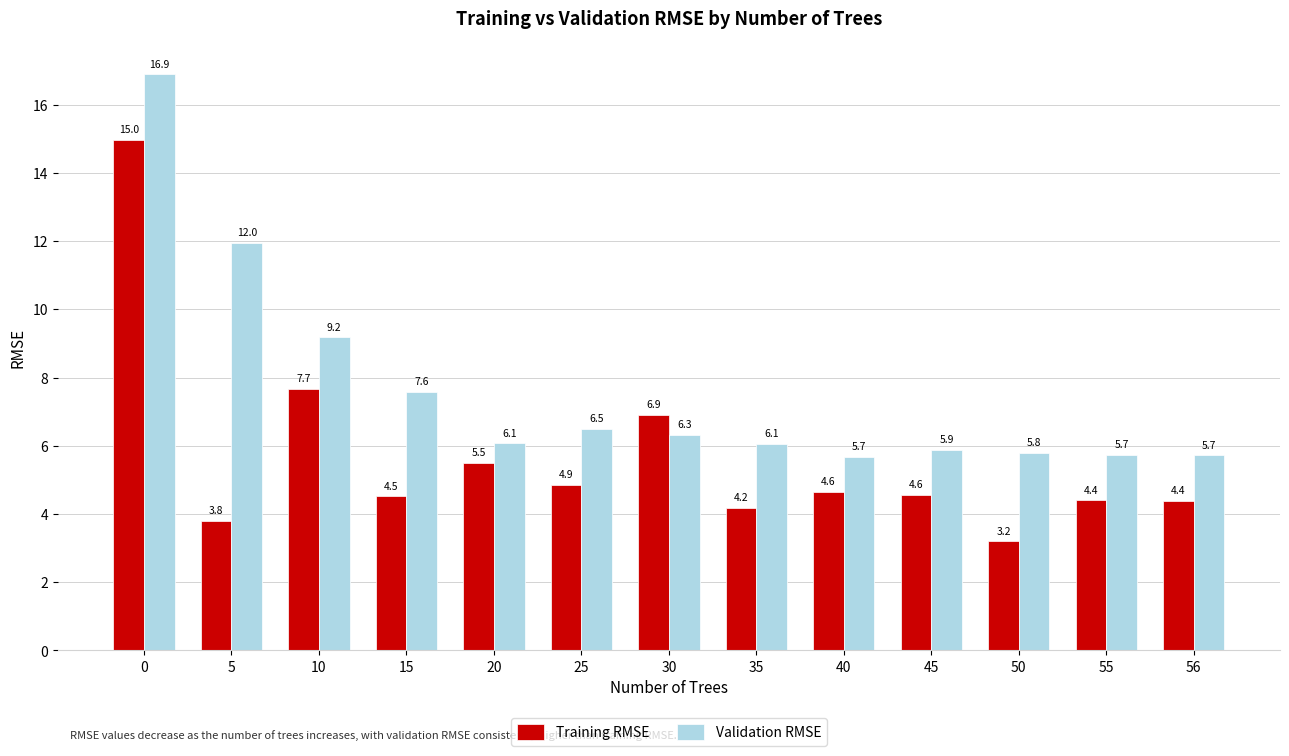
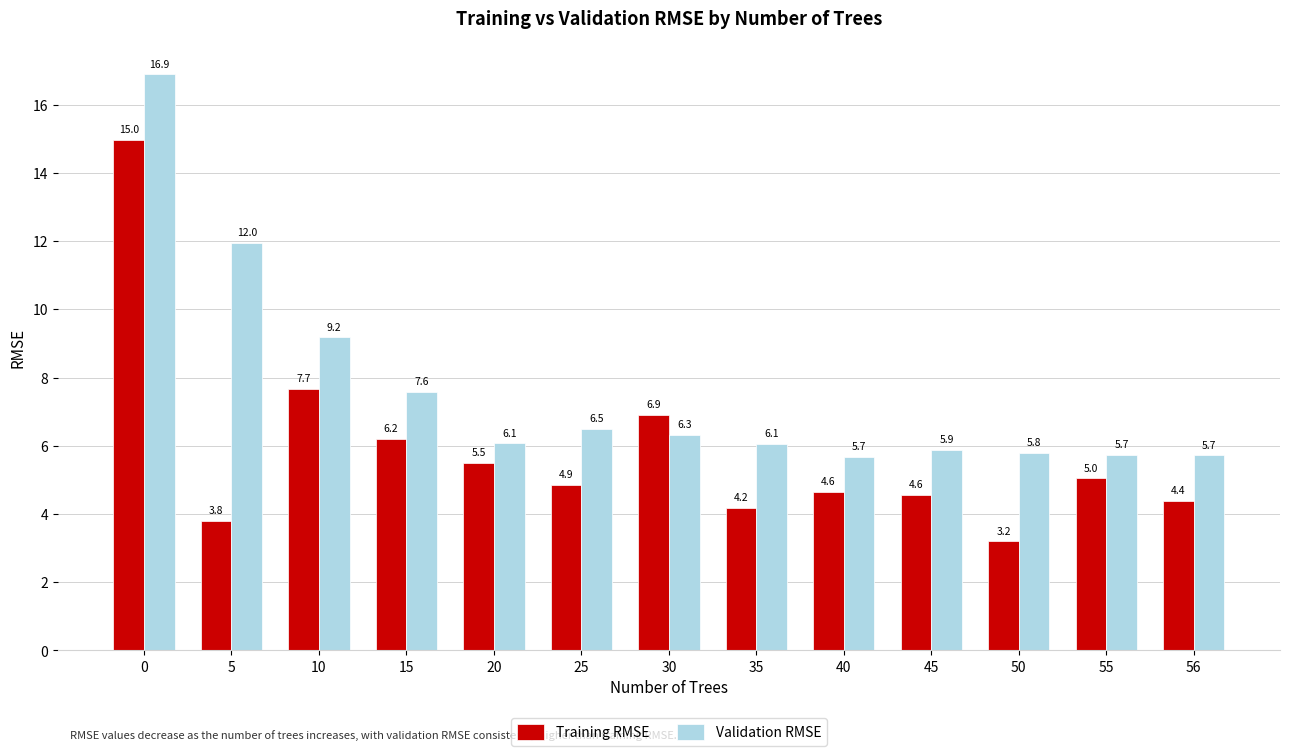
  {
    "Training RMSE": {
      "0": 15.0,
      "5": 3.8,
      "10": 7.7,
-     "15": 4.5,
+     "15": 6.2,
      "20": 5.5,
      "25": 4.9,
      "30": 6.9,
      "35": 4.2,
      "40": 4.6,
      "45": 4.6,
      "50": 3.2,
-     "55": 4.4,
+     "55": 5.0,
      "56": 4.4
    },
    "Validation RMSE": {
      "0": 16.9,
      "5": 12.0,
      "10": 9.2,
      "15": 7.6,
      "20": 6.1,
      "25": 6.5,
      "30": 6.3,
      "35": 6.1,
      "40": 5.7,
      "45": 5.9,
      "50": 5.8,
      "55": 5.7,
      "56": 5.7
    }
  }
